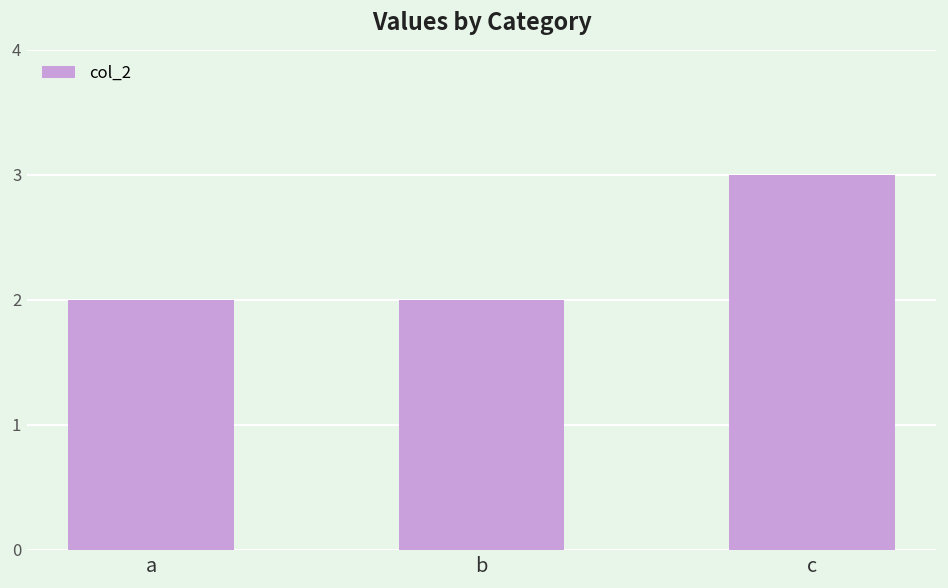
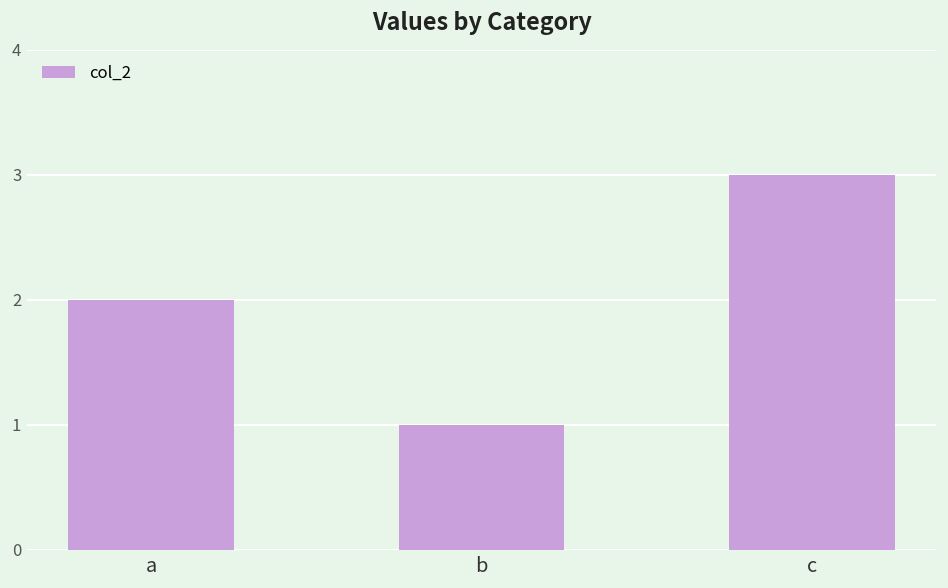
  {
    "a": 2,
-   "b": 2,
+   "b": 1,
    "c": 3
  }
